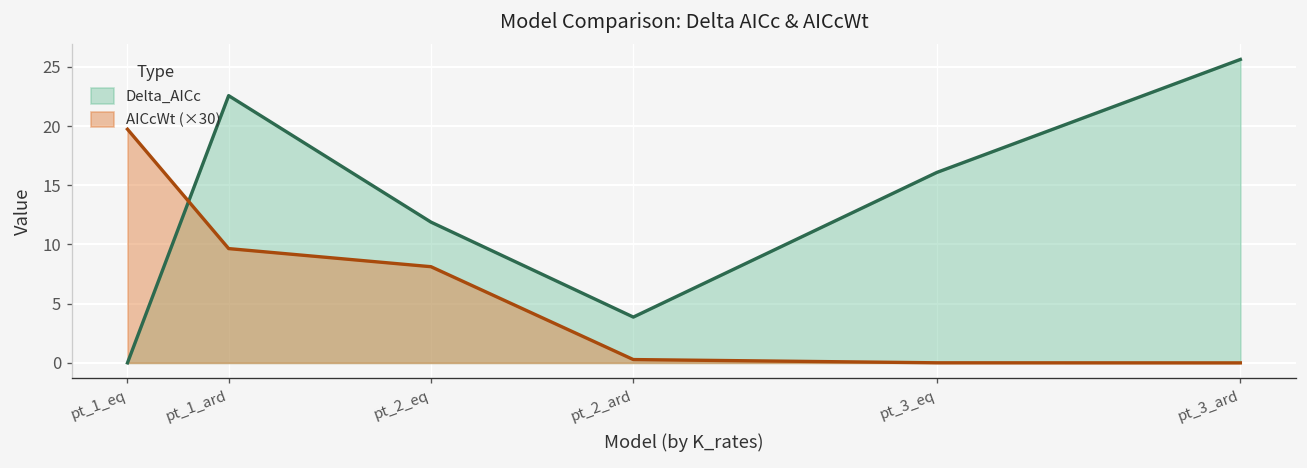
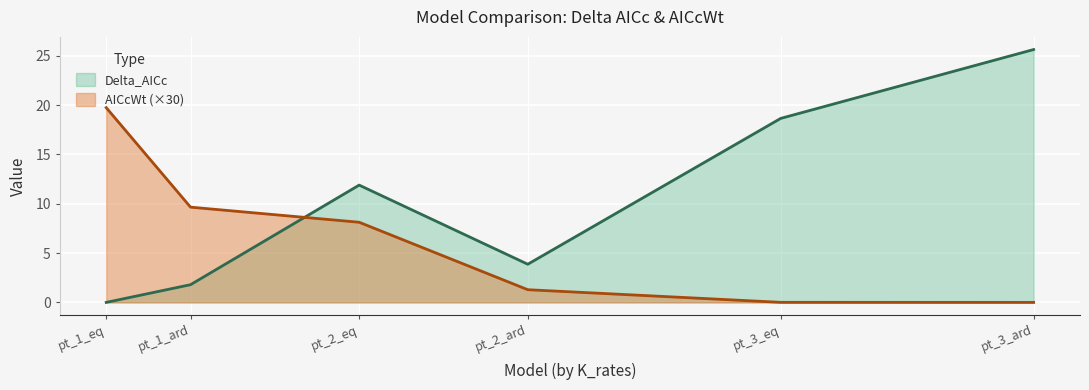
  {
    "Delta_AICc": {
      "pt_1_eq": 0,
-     "pt_1_ard": 23,
+     "pt_1_ard": 2,
      "pt_2_eq": 12,
      "pt_2_ard": 4,
-     "pt_3_eq": 16,
+     "pt_3_eq": 19,
      "pt_3_ard": 26
    },
    "AICcWt (×30)": {
      "pt_1_eq": 20,
      "pt_1_ard": 10,
      "pt_2_eq": 8,
-     "pt_2_ard": 0,
+     "pt_2_ard": 1,
      "pt_3_eq": 0,
      "pt_3_ard": 0
    }
  }
